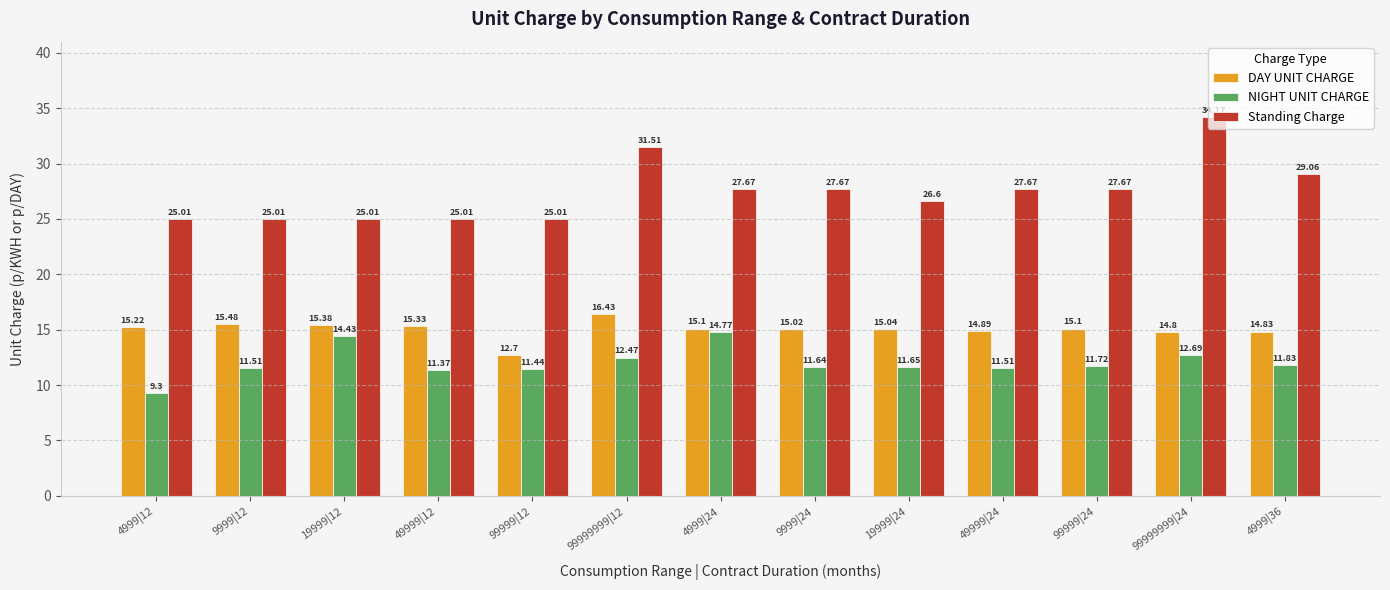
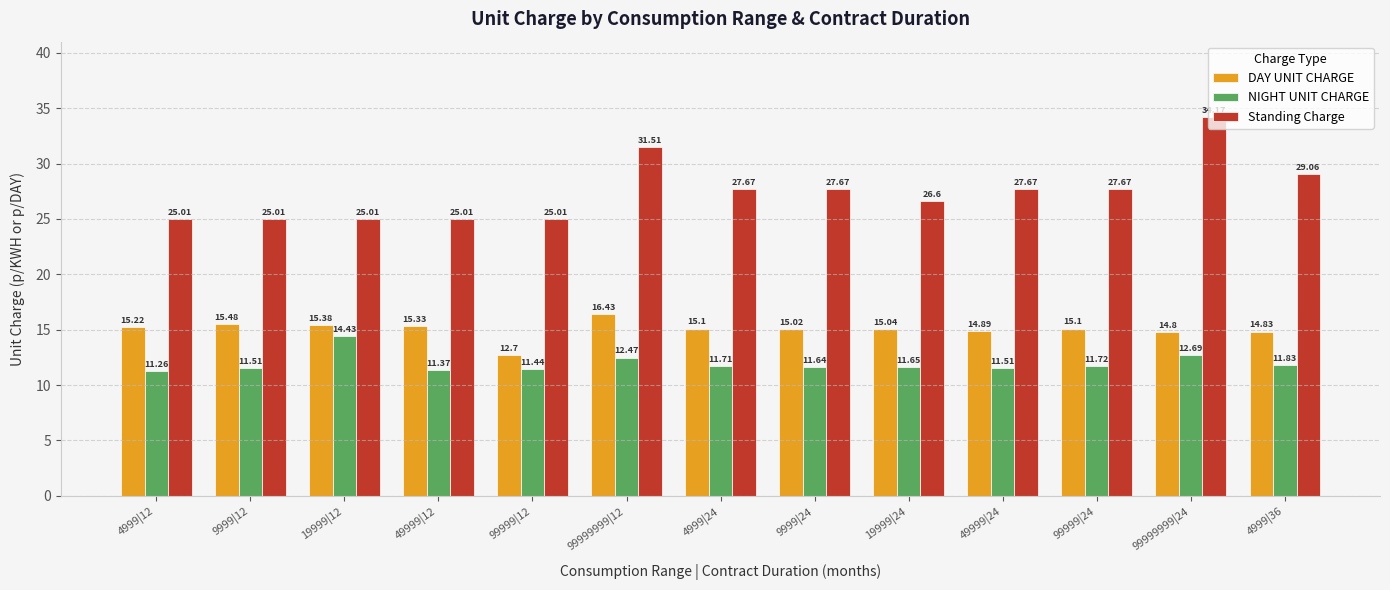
  {
    "DAY UNIT CHARGE": {
      "4999|12": 15.22,
      "9999|12": 15.48,
      "19999|12": 15.38,
      "49999|12": 15.33,
      "99999|12": 12.7,
      "99999999|12": 16.43,
      "4999|24": 15.1,
      "9999|24": 15.02,
      "19999|24": 15.04,
      "49999|24": 14.89,
      "99999|24": 15.1,
      "99999999|24": 14.8,
      "4999|36": 14.83
    },
    "NIGHT UNIT CHARGE": {
-     "4999|12": 9.3,
+     "4999|12": 11.26,
      "9999|12": 11.51,
      "19999|12": 14.43,
      "49999|12": 11.37,
      "99999|12": 11.44,
      "99999999|12": 12.47,
-     "4999|24": 14.77,
+     "4999|24": 11.71,
      "9999|24": 11.64,
      "19999|24": 11.65,
      "49999|24": 11.51,
      "99999|24": 11.72,
      "99999999|24": 12.69,
      "4999|36": 11.83
    },
    "Standing Charge": {
      "4999|12": 25.01,
      "9999|12": 25.01,
      "19999|12": 25.01,
      "49999|12": 25.01,
      "99999|12": 25.01,
      "99999999|12": 31.51,
      "4999|24": 27.67,
      "9999|24": 27.67,
      "19999|24": 26.6,
      "49999|24": 27.67,
      "99999|24": 27.67,
      "4999|36": 29.06
    }
  }
